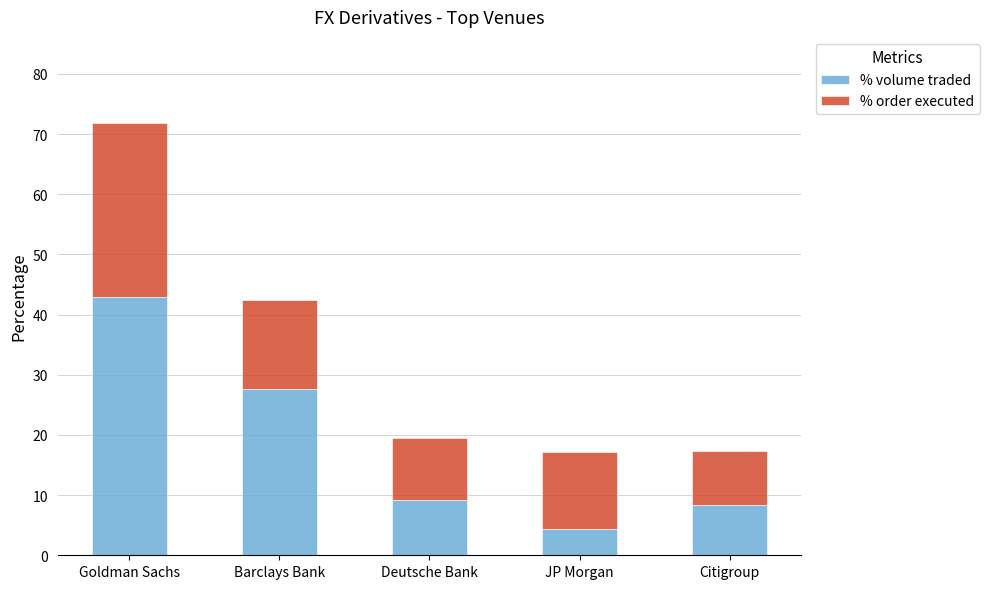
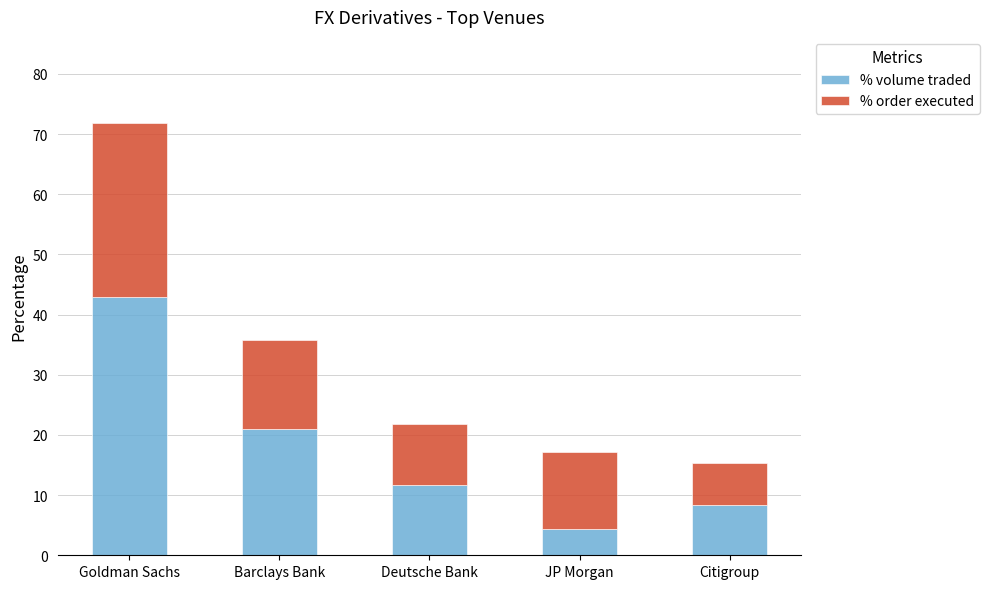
  {
    "% volume traded": {
      "Goldman Sachs": 43,
-     "Barclays Bank": 28,
-     "Deutsche Bank": 9,
+     "Barclays Bank": 21,
+     "Deutsche Bank": 12,
      "JP Morgan": 4,
      "Citigroup": 8
    },
    "% order executed": {
      "Goldman Sachs": 29,
      "Barclays Bank": 15,
      "Deutsche Bank": 10,
      "JP Morgan": 13,
-     "Citigroup": 9
+     "Citigroup": 7
    }
  }
